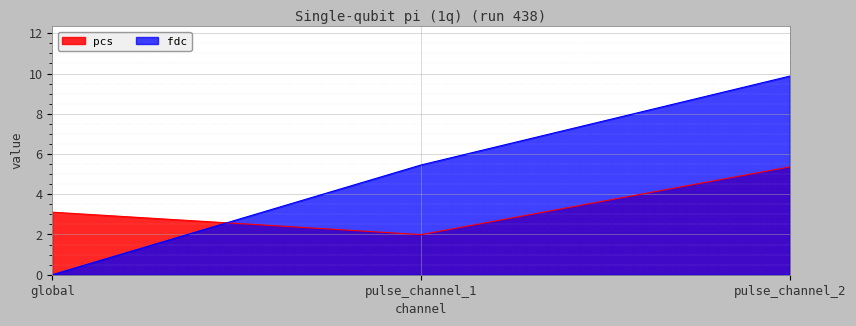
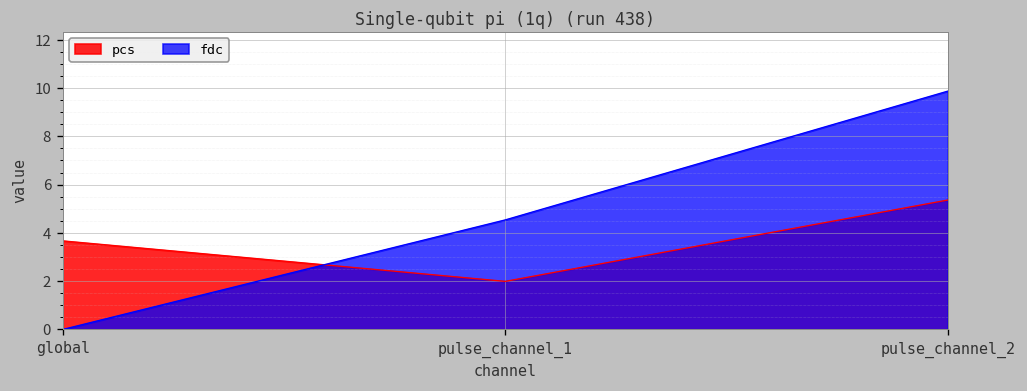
  {
    "pcs": {
-     "global": 3.1,
+     "global": 3.7,
      "pulse_channel_1": 2.0,
      "pulse_channel_2": 5.4
    },
    "fdc": {
      "global": 0.0,
-     "pulse_channel_1": 5.5,
+     "pulse_channel_1": 4.5,
      "pulse_channel_2": 9.9
    }
  }
